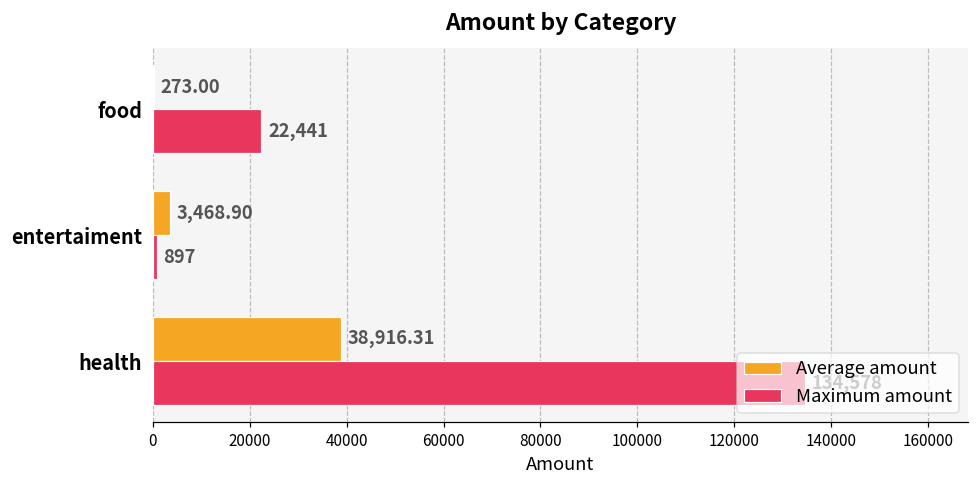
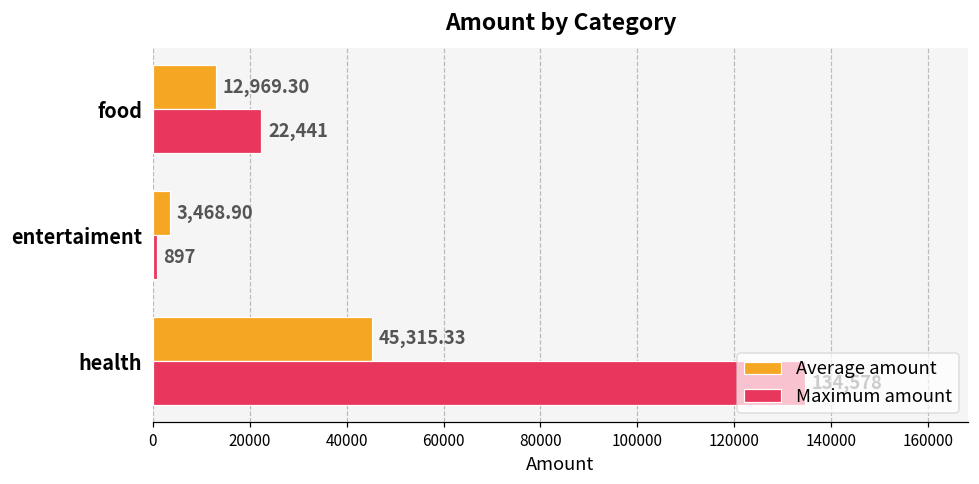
  {
    "Average amount": {
-     "food": "273.00",
+     "food": "12,969.30",
      "entertaiment": "3,468.90",
-     "health": "38,916.31"
+     "health": "45,315.33"
    },
    "Maximum amount": {
      "food": "22,441",
      "entertaiment": "897"
    }
  }
